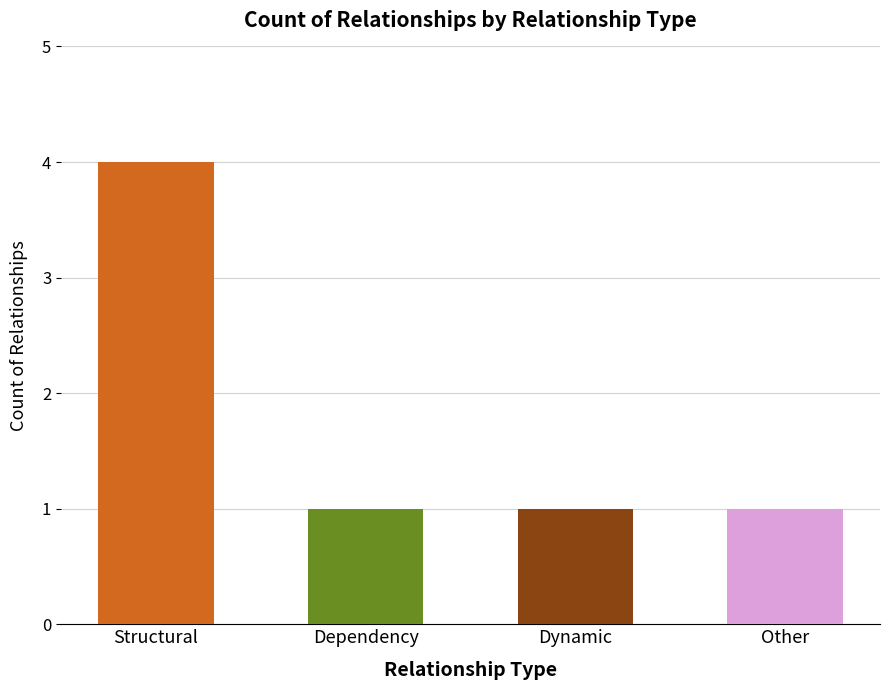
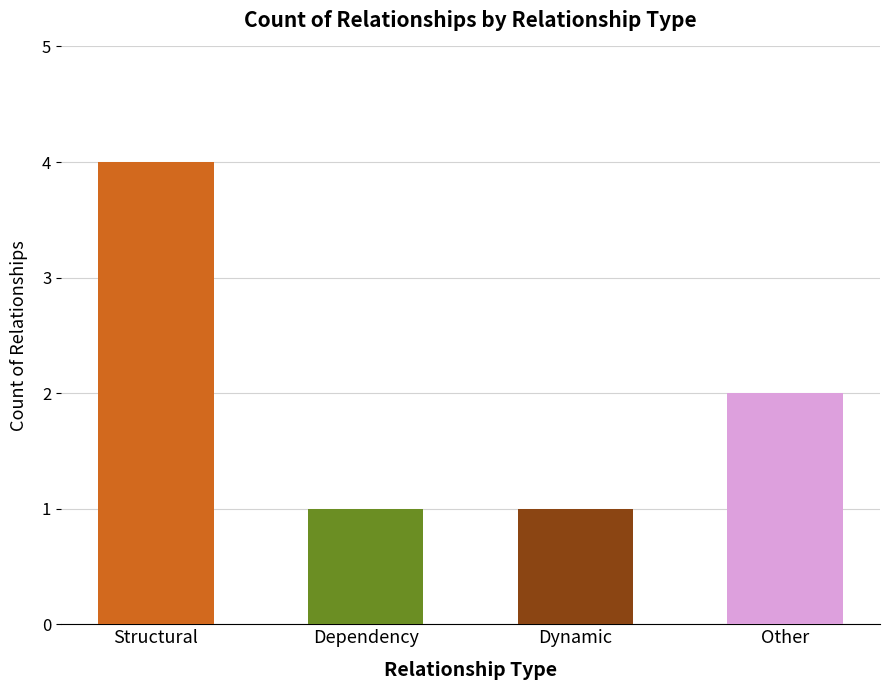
  {
    "Structural": 4,
    "Dependency": 1,
    "Dynamic": 1,
-   "Other": 1
+   "Other": 2
  }
